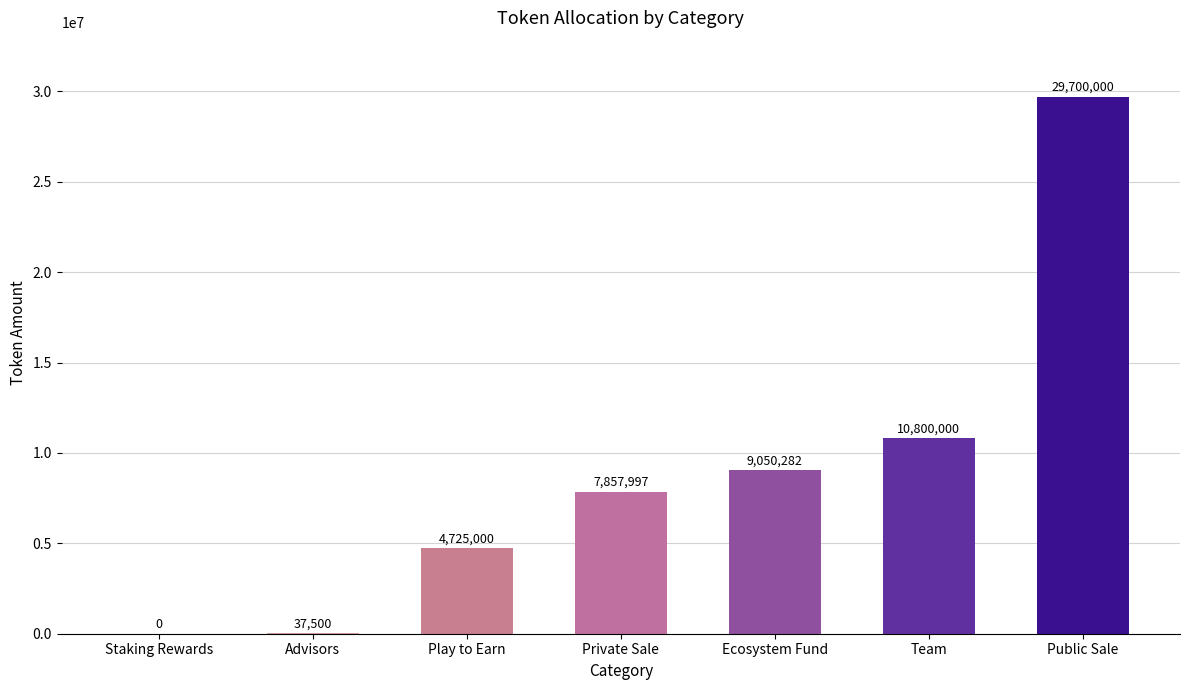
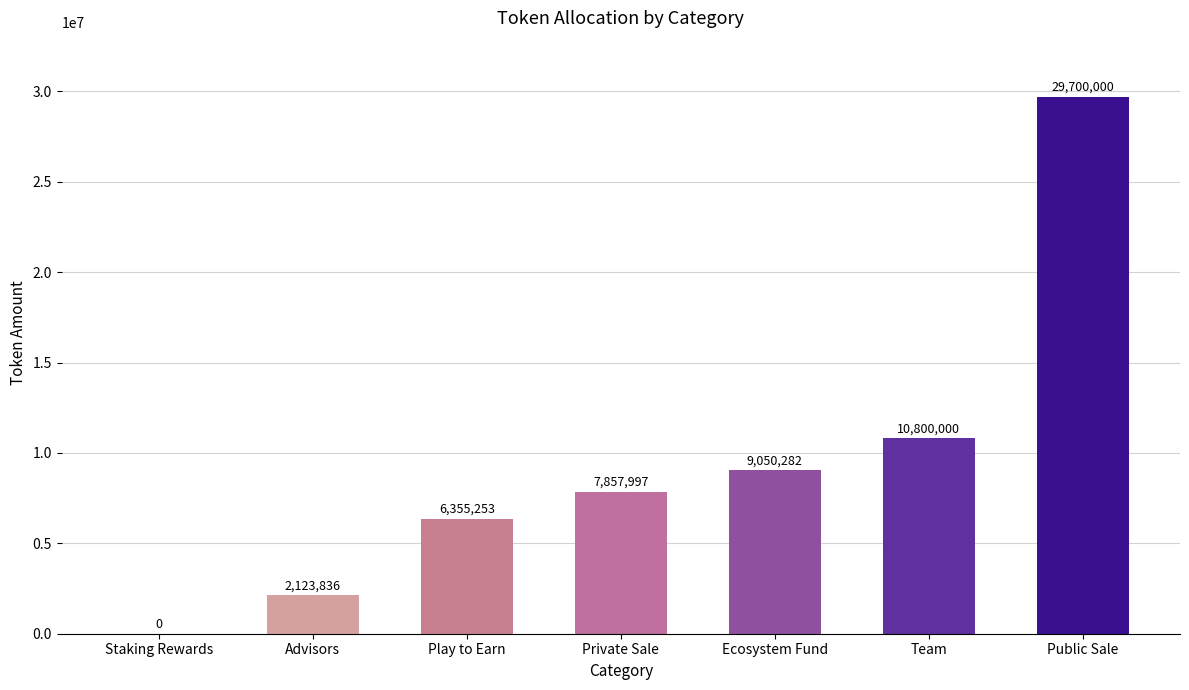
  {
    "Staking Rewards": "0",
-   "Advisors": "37,500",
-   "Play to Earn": "4,725,000",
+   "Advisors": "2,123,836",
+   "Play to Earn": "6,355,253",
    "Private Sale": "7,857,997",
    "Ecosystem Fund": "9,050,282",
    "Team": "10,800,000",
    "Public Sale": "29,700,000"
  }
